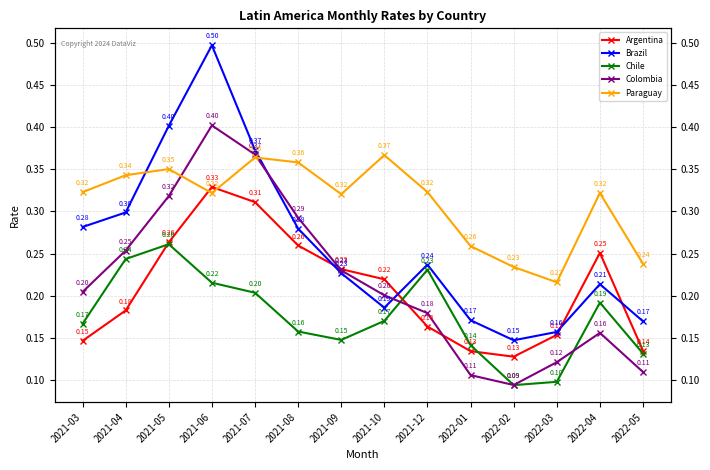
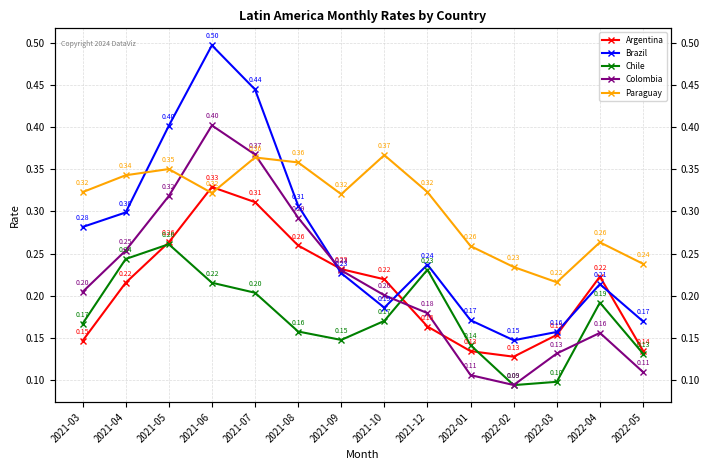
  {
    "Argentina": {
      "2021-03": 0.15,
-     "2021-04": 0.18,
+     "2021-04": 0.22,
      "2021-07": 0.31,
      "2021-08": 0.26,
      "2021-10": 0.22,
      "2022-02": 0.13,
-     "2022-04": 0.25
+     "2022-04": 0.22
    },
    "Brazil": {
      "2021-03": 0.28,
      "2021-04": 0.30,
      "2021-05": 0.40,
      "2021-06": 0.50,
-     "2021-07": 0.37,
-     "2021-08": 0.28,
+     "2021-07": 0.44,
+     "2021-08": 0.31,
      "2022-01": 0.17,
      "2022-02": 0.15,
      "2022-04": 0.21,
      "2022-05": 0.17
    },
    "Chile": {
      "2021-03": 0.17,
      "2021-06": 0.22,
      "2021-07": 0.20,
      "2021-08": 0.16,
      "2021-09": 0.15,
      "2022-03": 0.10,
      "2022-04": 0.19
    },
    "Colombia": {
      "2021-03": 0.20,
      "2021-04": 0.25,
      "2021-05": 0.32,
      "2021-06": 0.40,
      "2021-08": 0.29,
      "2021-10": 0.20,
      "2021-12": 0.18,
      "2022-01": 0.11,
-     "2022-03": 0.12,
+     "2022-03": 0.13,
      "2022-04": 0.16,
      "2022-05": 0.11
    },
    "Paraguay": {
      "2021-03": 0.32,
      "2021-04": 0.34,
      "2021-05": 0.35,
      "2021-08": 0.36,
      "2021-09": 0.32,
      "2021-10": 0.37,
      "2021-12": 0.32,
      "2022-01": 0.26,
      "2022-02": 0.23,
      "2022-03": 0.22,
-     "2022-04": 0.32,
+     "2022-04": 0.26,
      "2022-05": 0.24
    }
  }
